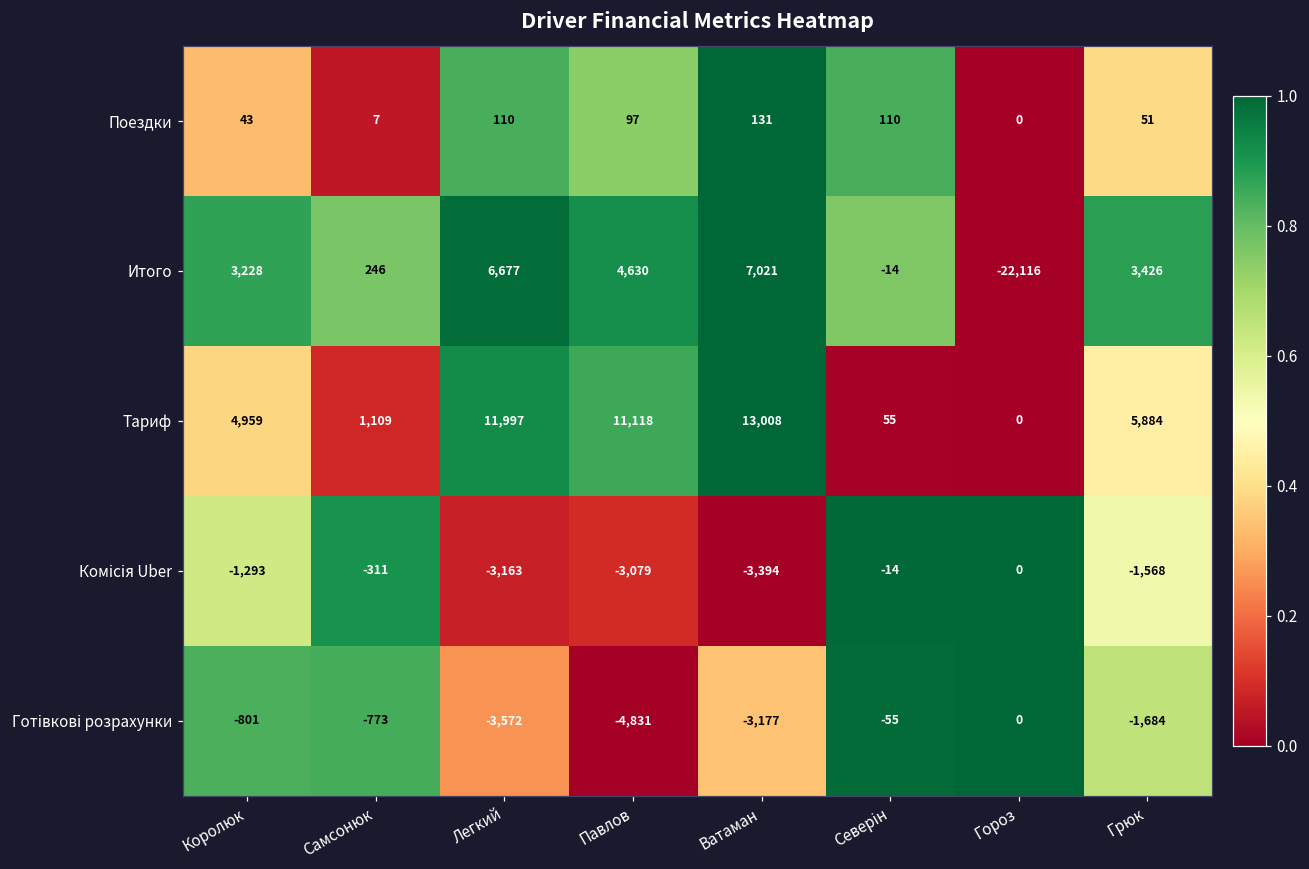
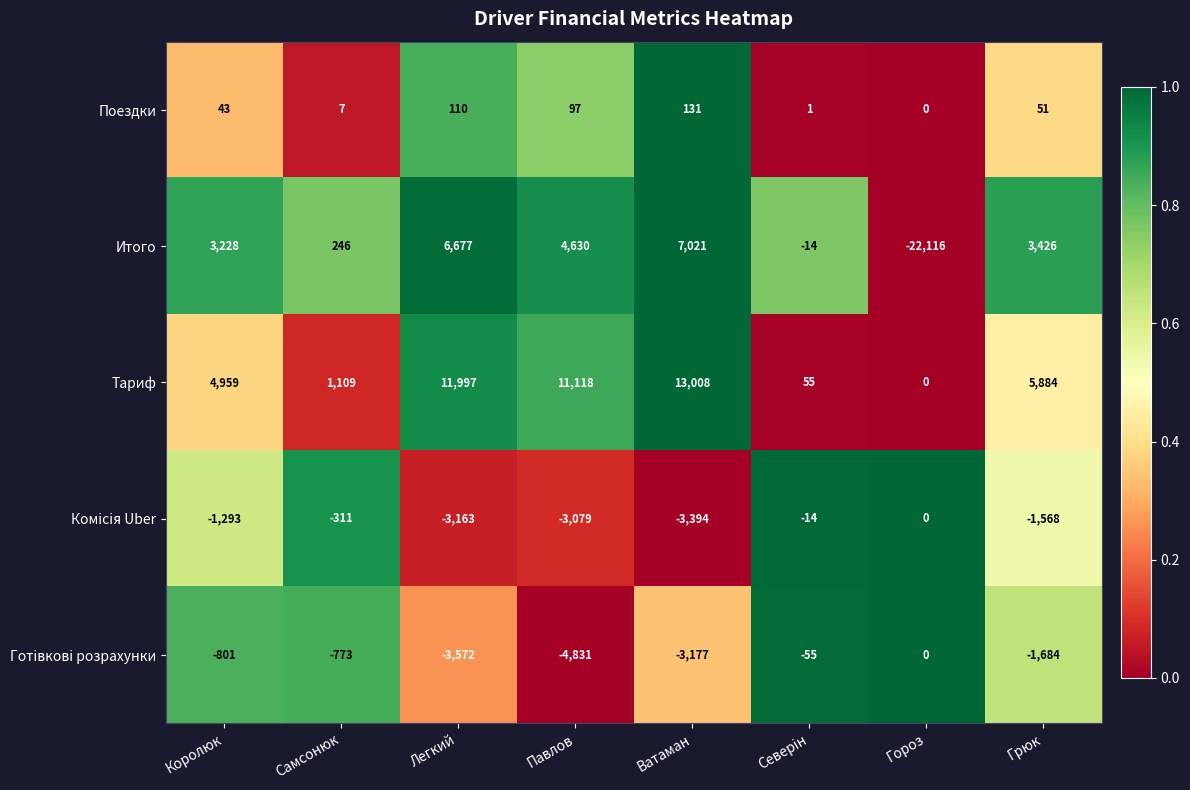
  {
    "Поездки": {
      "Королюк": "43",
      "Самсонюк": "7",
      "Легкий": "110",
      "Павлов": "97",
      "Ватаман": "131",
-     "Северін": "110",
+     "Северін": "1",
      "Гороз": "0",
      "Грюк": "51"
    },
    "Итого": {
      "Королюк": "3,228",
      "Самсонюк": "246",
      "Легкий": "6,677",
      "Павлов": "4,630",
      "Ватаман": "7,021",
      "Северін": "-14",
      "Гороз": "-22,116",
      "Грюк": "3,426"
    },
    "Тариф": {
      "Королюк": "4,959",
      "Самсонюк": "1,109",
      "Легкий": "11,997",
      "Павлов": "11,118",
      "Ватаман": "13,008",
      "Северін": "55",
      "Гороз": "0",
      "Грюк": "5,884"
    },
    "Комісія Uber": {
      "Королюк": "-1,293",
      "Самсонюк": "-311",
      "Легкий": "-3,163",
      "Павлов": "-3,079",
      "Ватаман": "-3,394",
      "Северін": "-14",
      "Гороз": "0",
      "Грюк": "-1,568"
    },
    "Готівкові розрахунки": {
      "Королюк": "-801",
      "Самсонюк": "-773",
      "Легкий": "-3,572",
      "Павлов": "-4,831",
      "Ватаман": "-3,177",
      "Северін": "-55",
      "Гороз": "0",
      "Грюк": "-1,684"
    }
  }
